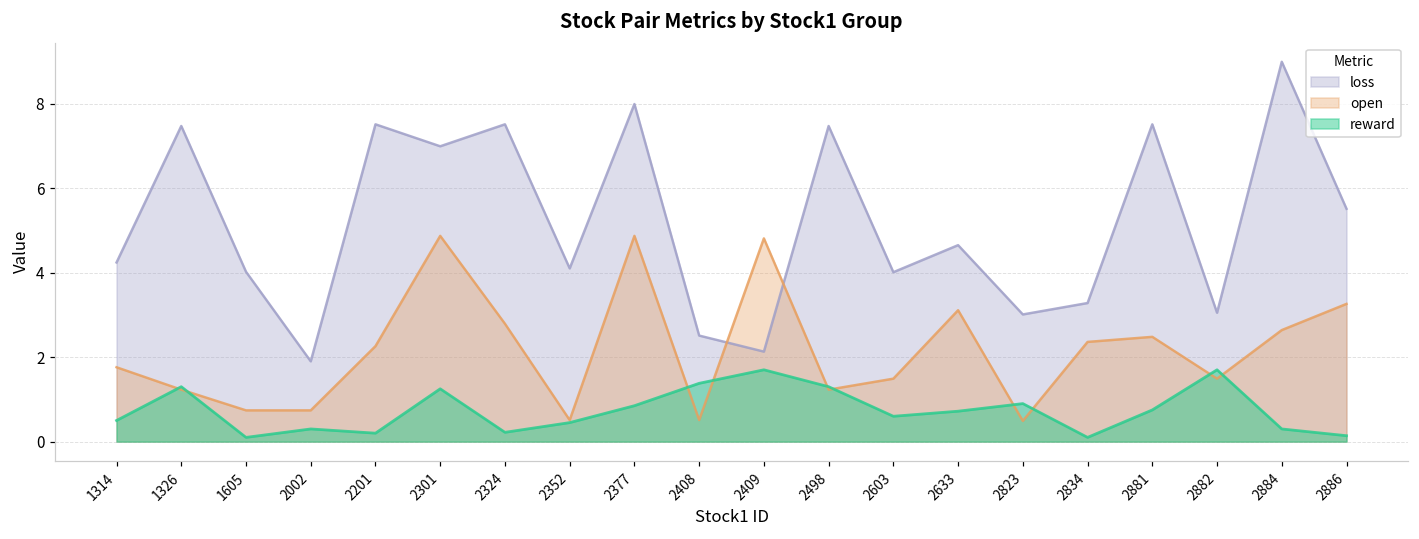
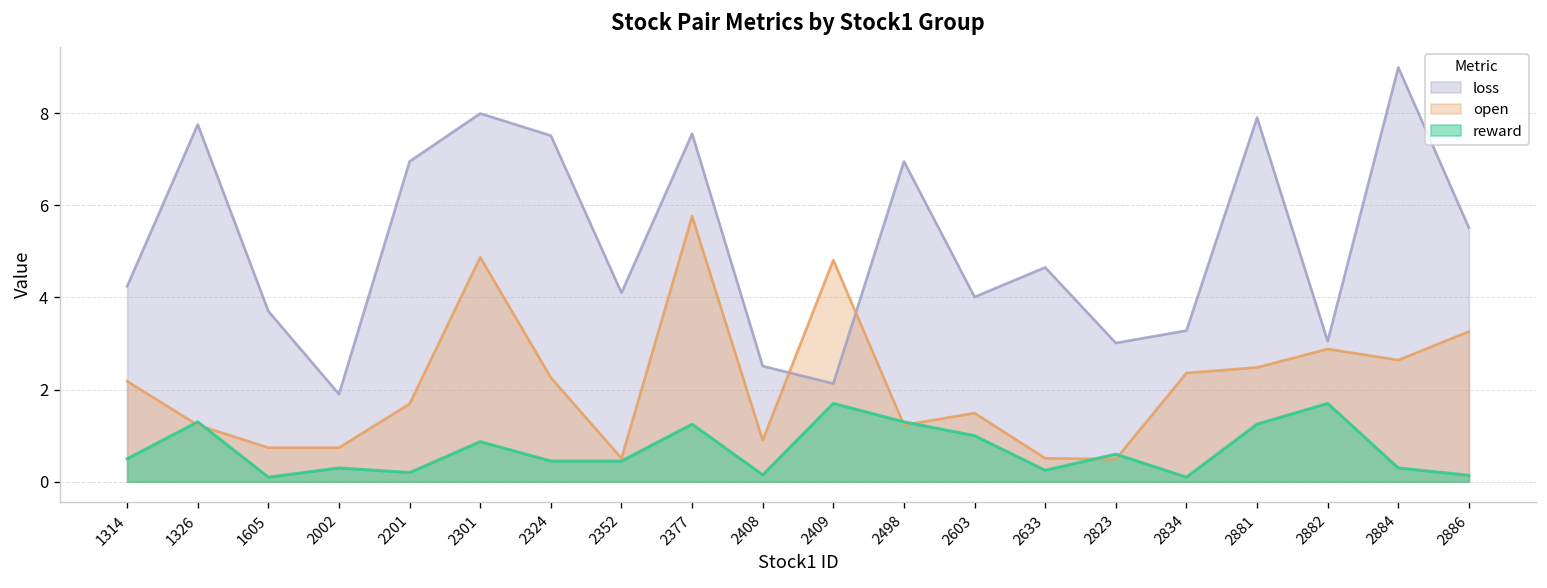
  {
    "loss": {
      "1314": 4.2,
-     "1326": 7.5,
-     "1605": 4.0,
+     "1326": 7.8,
+     "1605": 3.7,
      "2002": 1.9,
-     "2201": 7.5,
-     "2301": 7.0,
+     "2201": 7.0,
+     "2301": 8.0,
      "2324": 7.5,
      "2352": 4.1,
-     "2377": 8.0,
+     "2377": 7.6,
      "2408": 2.5,
      "2409": 2.1,
-     "2498": 7.5,
+     "2498": 7.0,
      "2603": 4.0,
      "2633": 4.7,
      "2823": 3.0,
      "2834": 3.3,
-     "2881": 7.5,
+     "2881": 7.9,
      "2882": 3.1,
      "2884": 9.0,
      "2886": 5.5
    },
    "open": {
-     "1314": 1.8,
+     "1314": 2.2,
      "1326": 1.2,
      "1605": 0.7,
      "2002": 0.7,
-     "2201": 2.3,
+     "2201": 1.7,
      "2301": 4.9,
-     "2324": 2.8,
-     "2377": 4.9,
-     "2408": 0.5,
+     "2324": 2.3,
+     "2377": 5.8,
+     "2408": 0.9,
      "2409": 4.8,
      "2498": 1.2,
      "2603": 1.5,
-     "2633": 3.1,
+     "2633": 0.5,
      "2823": 0.5,
      "2834": 2.4,
      "2881": 2.5,
-     "2882": 1.5,
+     "2882": 2.9,
      "2884": 2.6,
      "2886": 3.3
    },
    "reward": {
      "1314": 0.5,
      "1326": 1.3,
      "1605": 0.1,
      "2002": 0.3,
      "2201": 0.2,
-     "2301": 1.3,
-     "2324": 0.2,
-     "2377": 0.9,
-     "2408": 1.4,
+     "2301": 0.9,
+     "2324": 0.5,
+     "2377": 1.3,
+     "2408": 0.2,
      "2409": 1.7,
      "2498": 1.3,
-     "2603": 0.6,
-     "2633": 0.7,
-     "2823": 0.9,
+     "2603": 1.0,
+     "2633": 0.3,
+     "2823": 0.6,
      "2834": 0.1,
-     "2881": 0.8,
+     "2881": 1.3,
      "2882": 1.7,
      "2884": 0.3,
      "2886": 0.1
    }
  }
